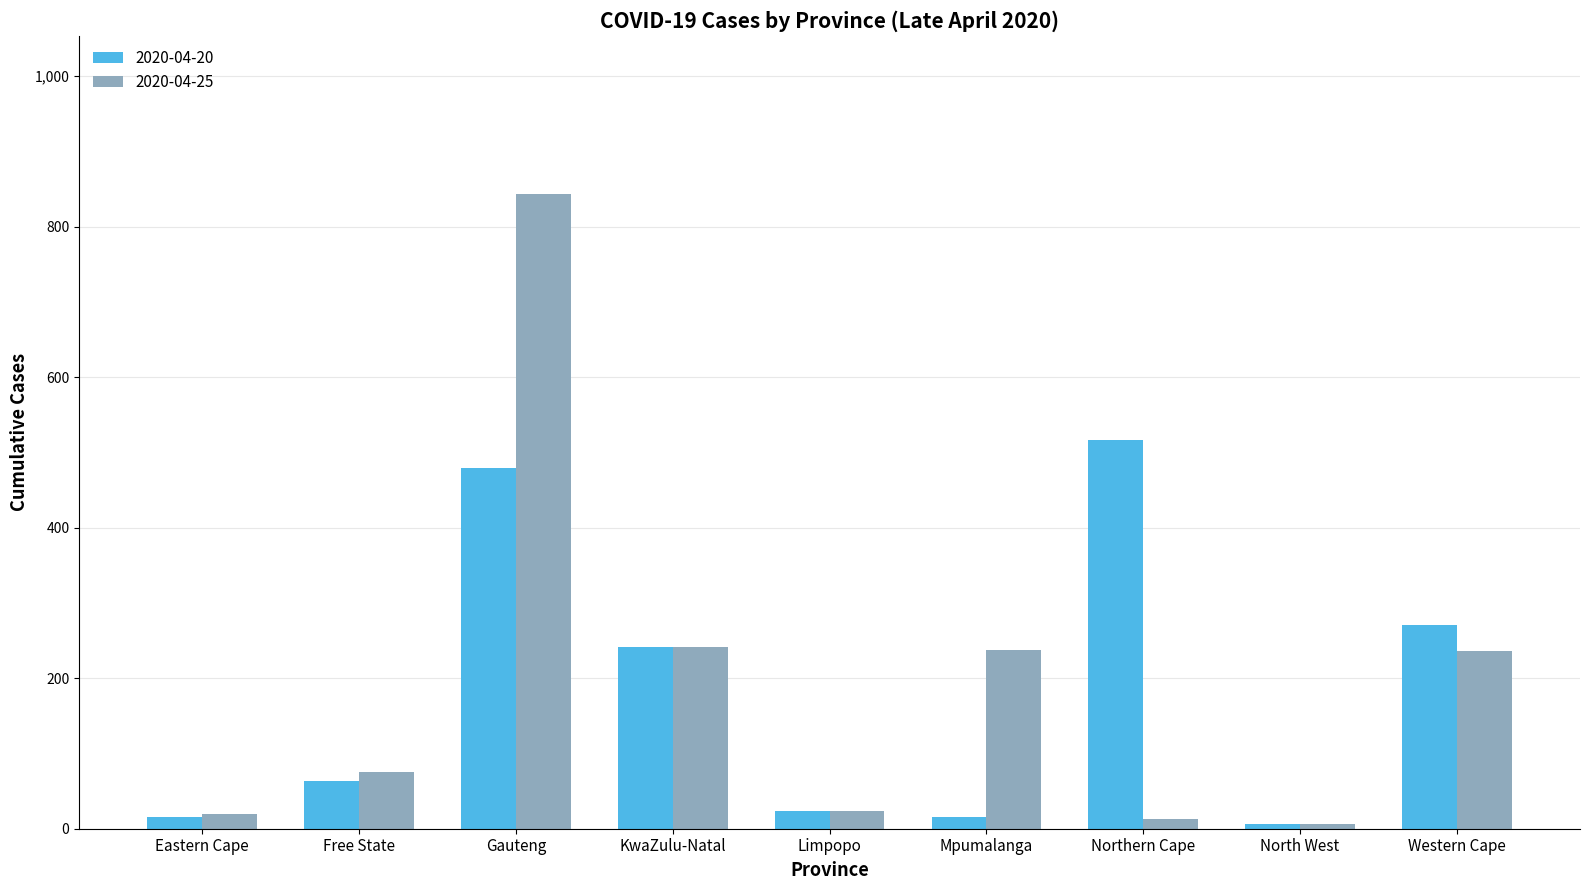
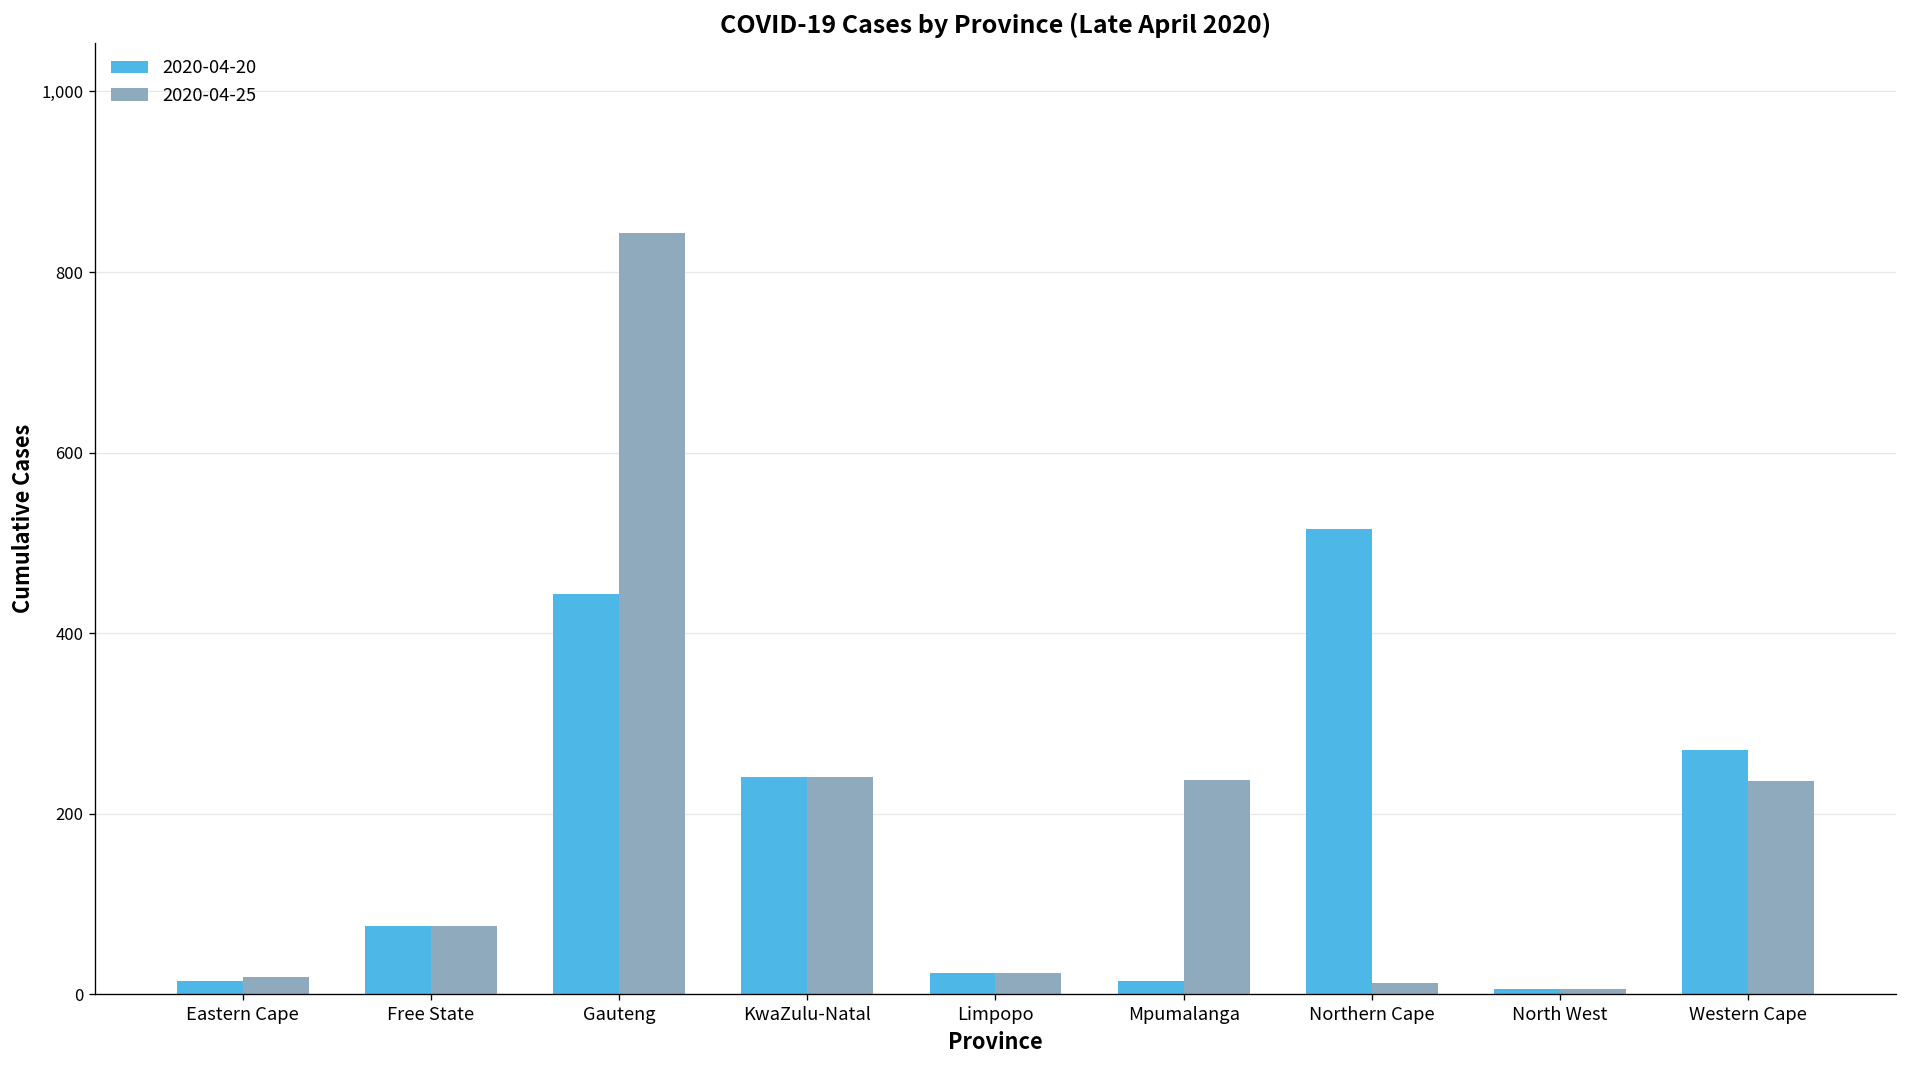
  {
    "2020-04-20": {
      "Eastern Cape": 20,
-     "Free State": 60,
-     "Gauteng": 480,
+     "Free State": 80,
+     "Gauteng": 440,
      "KwaZulu-Natal": 240,
      "Limpopo": 20,
      "Mpumalanga": 20,
      "Northern Cape": 520,
      "North West": 10,
      "Western Cape": 270
    },
    "2020-04-25": {
      "Eastern Cape": 20,
      "Free State": 80,
      "Gauteng": 840,
      "KwaZulu-Natal": 240,
      "Limpopo": 20,
      "Mpumalanga": 240,
      "Northern Cape": 10,
      "North West": 10,
      "Western Cape": 240
    }
  }
